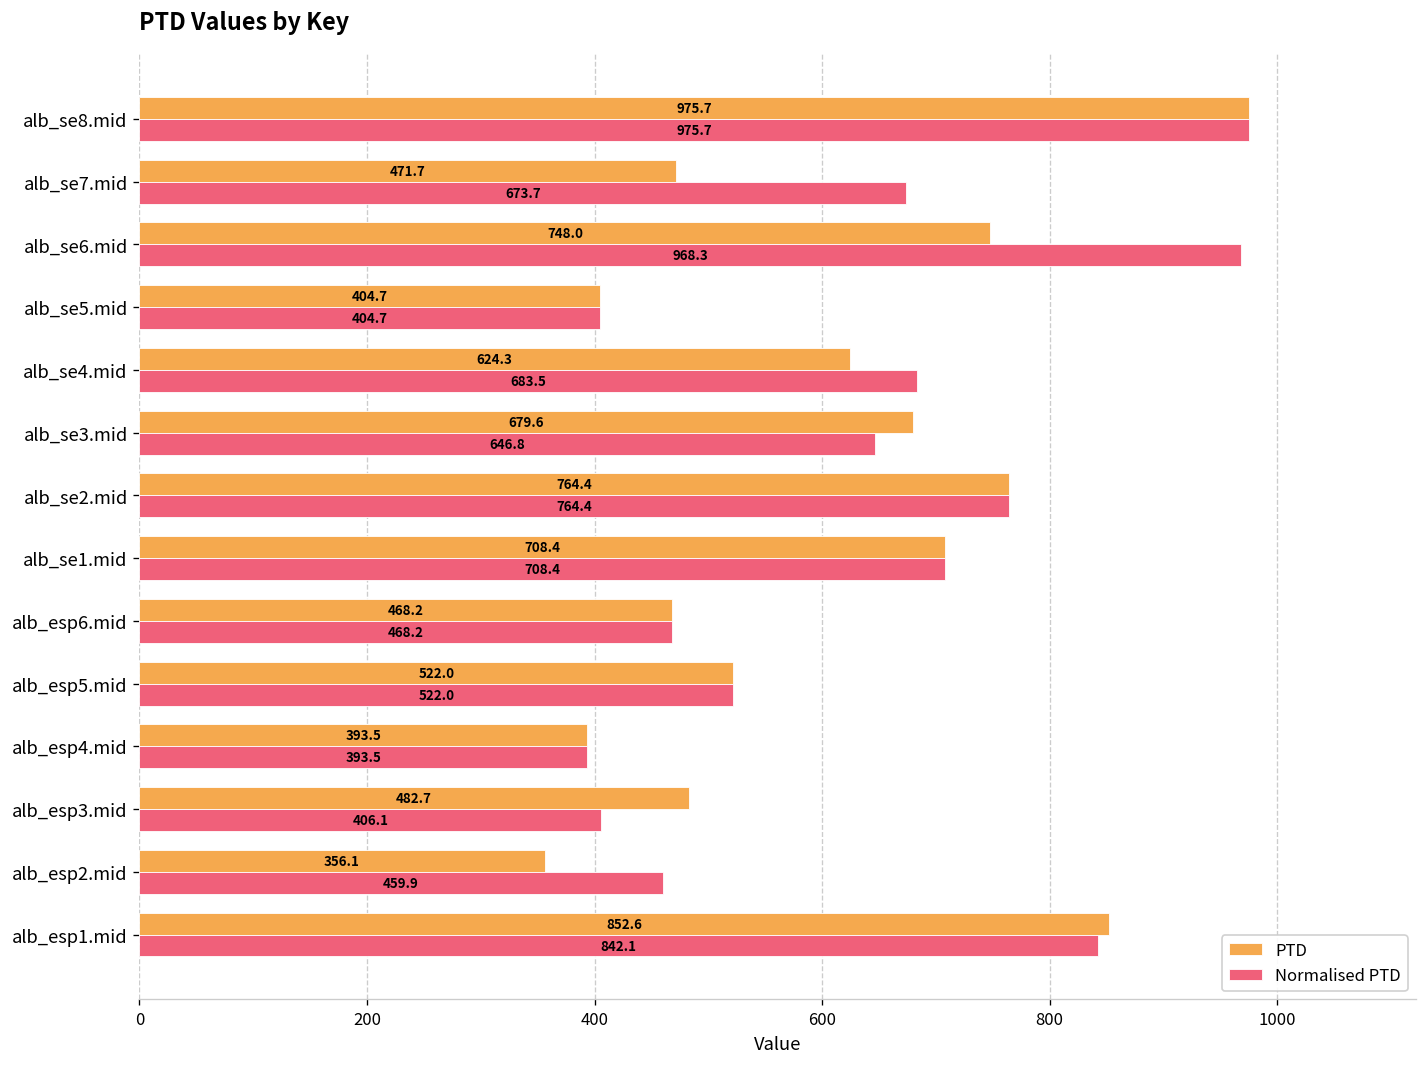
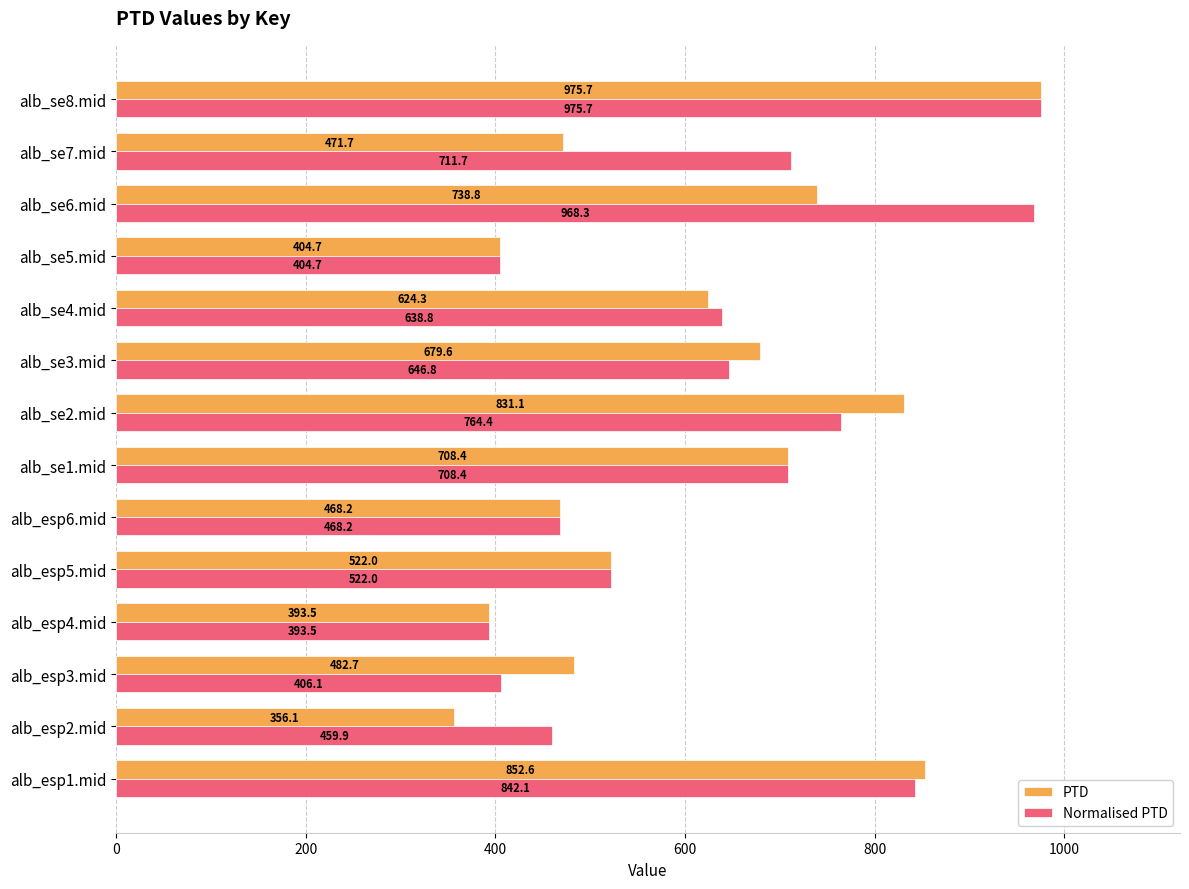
  {
    "PTD": {
      "alb_se8.mid": 975.7,
      "alb_se7.mid": 471.7,
-     "alb_se6.mid": 748.0,
+     "alb_se6.mid": 738.8,
      "alb_se5.mid": 404.7,
      "alb_se4.mid": 624.3,
      "alb_se3.mid": 679.6,
-     "alb_se2.mid": 764.4,
+     "alb_se2.mid": 831.1,
      "alb_se1.mid": 708.4,
      "alb_esp6.mid": 468.2,
      "alb_esp5.mid": 522.0,
      "alb_esp4.mid": 393.5,
      "alb_esp3.mid": 482.7,
      "alb_esp2.mid": 356.1,
      "alb_esp1.mid": 852.6
    },
    "Normalised PTD": {
      "alb_se8.mid": 975.7,
-     "alb_se7.mid": 673.7,
+     "alb_se7.mid": 711.7,
      "alb_se6.mid": 968.3,
      "alb_se5.mid": 404.7,
-     "alb_se4.mid": 683.5,
+     "alb_se4.mid": 638.8,
      "alb_se3.mid": 646.8,
      "alb_se2.mid": 764.4,
      "alb_se1.mid": 708.4,
      "alb_esp6.mid": 468.2,
      "alb_esp5.mid": 522.0,
      "alb_esp4.mid": 393.5,
      "alb_esp3.mid": 406.1,
      "alb_esp2.mid": 459.9,
      "alb_esp1.mid": 842.1
    }
  }
